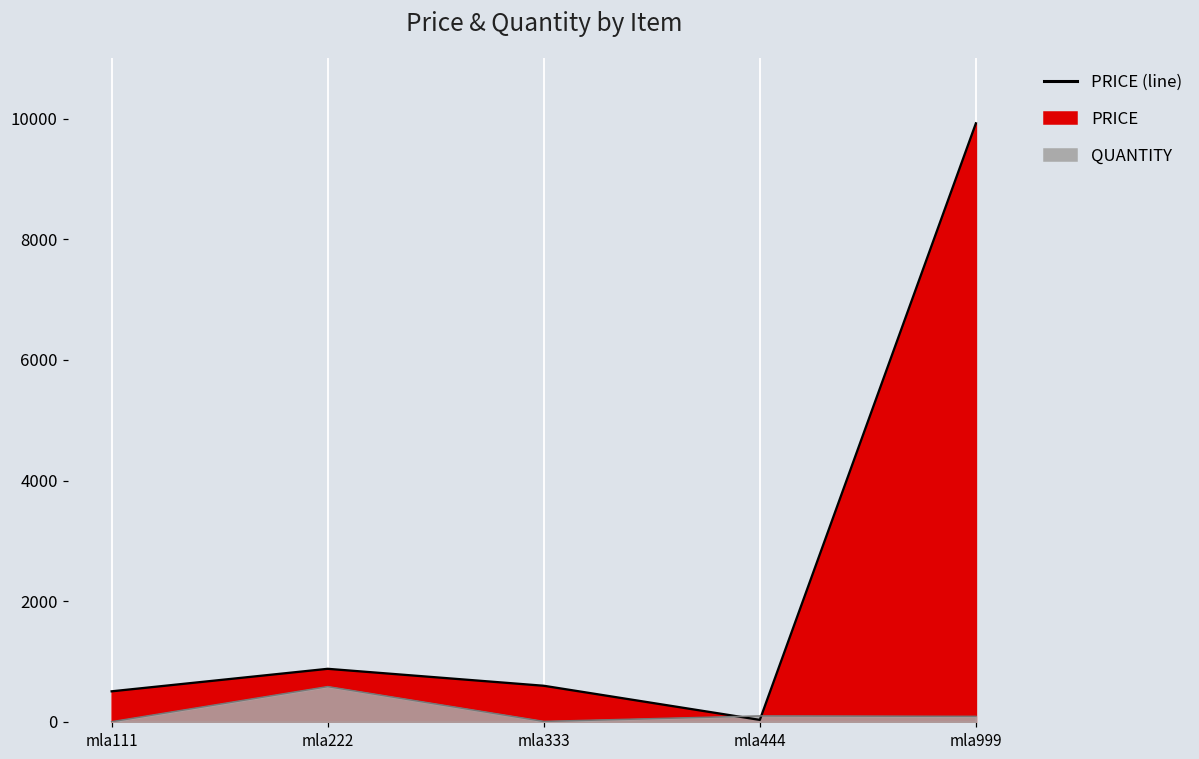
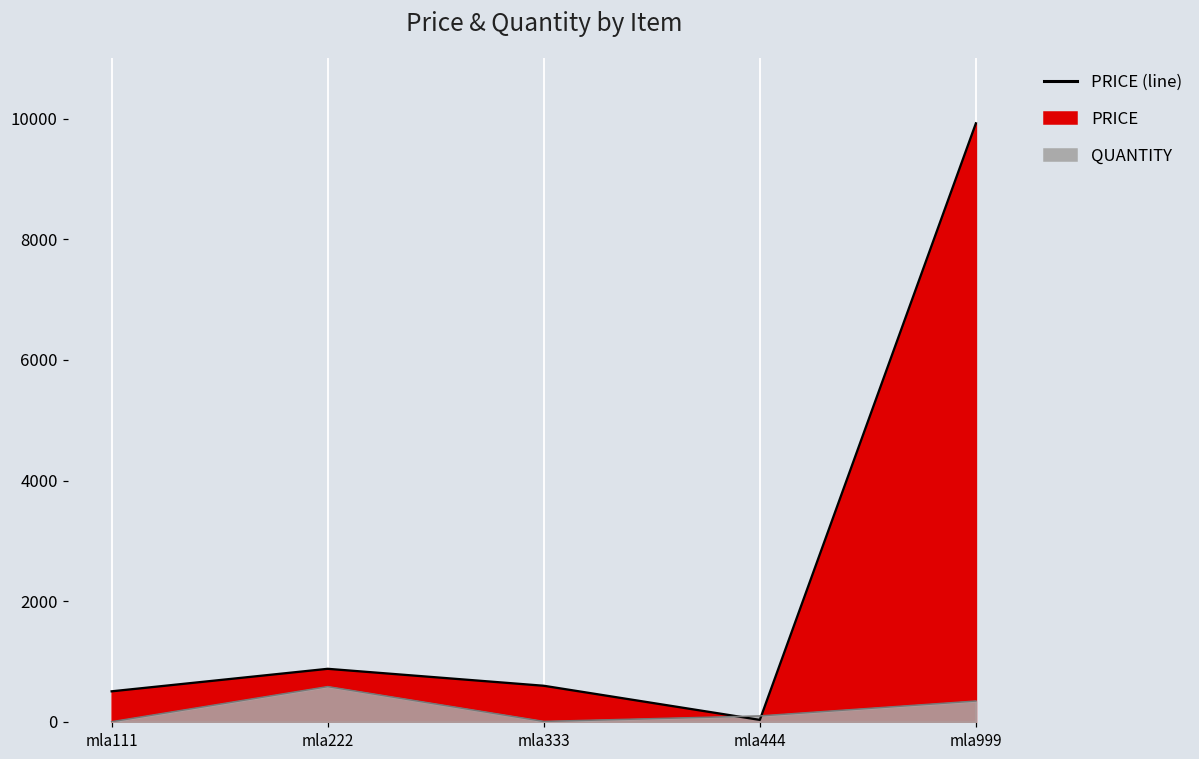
  {
    "PRICE": {
      "mla111": 500,
      "mla222": 900,
      "mla333": 600,
      "mla444": 0,
      "mla999": 9900
    },
    "QUANTITY": {
      "mla111": 0,
      "mla222": 600,
      "mla333": 0,
      "mla444": 100,
-     "mla999": 100
+     "mla999": 300
    }
  }
